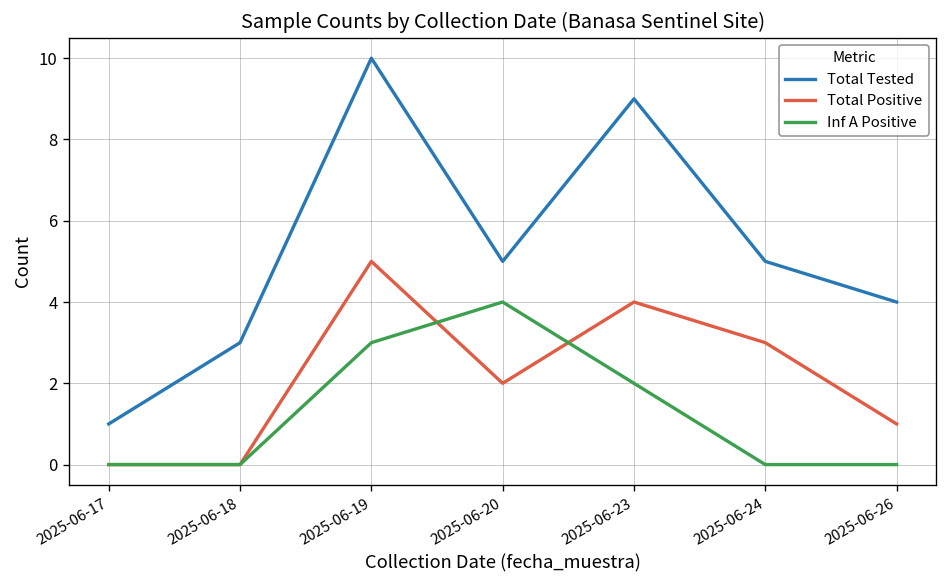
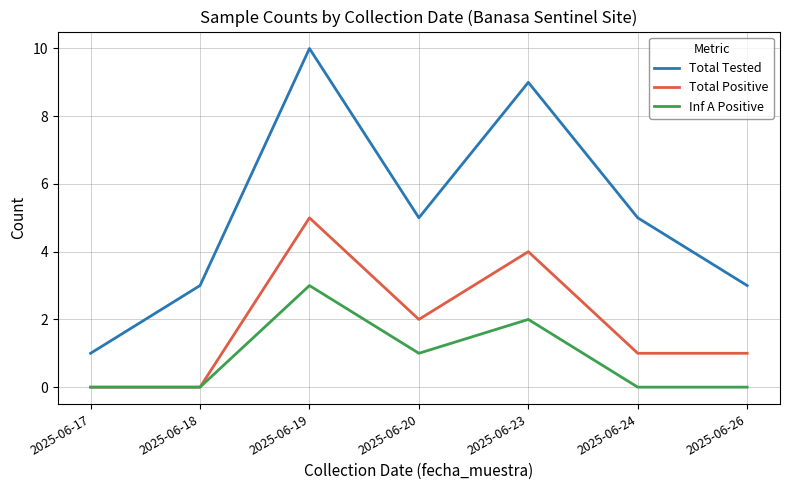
  {
    "Total Tested": {
      "2025-06-17": 1,
      "2025-06-18": 3,
      "2025-06-19": 10,
      "2025-06-20": 5,
      "2025-06-23": 9,
      "2025-06-24": 5,
-     "2025-06-26": 4
+     "2025-06-26": 3
    },
    "Total Positive": {
      "2025-06-19": 5,
      "2025-06-20": 2,
      "2025-06-23": 4,
-     "2025-06-24": 3,
+     "2025-06-24": 1,
      "2025-06-26": 1
    },
    "Inf A Positive": {
      "2025-06-19": 3,
-     "2025-06-20": 4,
+     "2025-06-20": 1,
      "2025-06-23": 2,
      "2025-06-24": 0,
      "2025-06-26": 0
    }
  }
